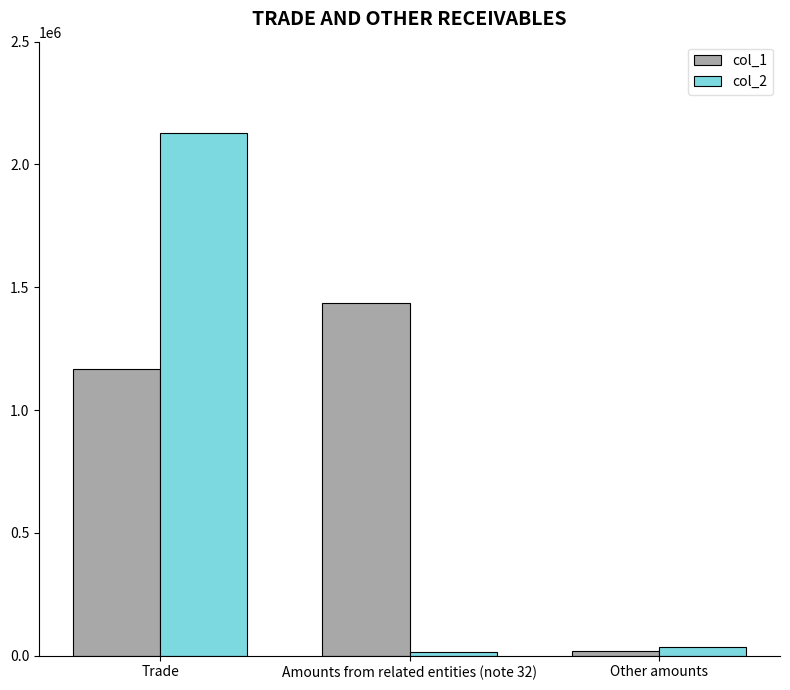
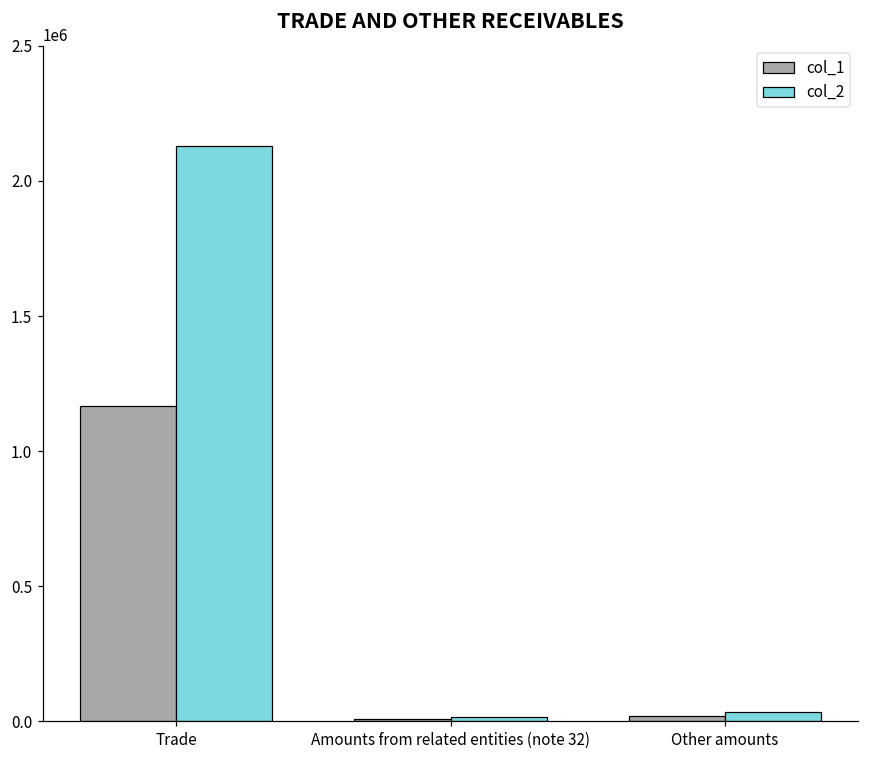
  {
    "col_1": {
      "Trade": 1170000,
-     "Amounts from related entities (note 32)": 1440000,
+     "Amounts from related entities (note 32)": 10000,
      "Other amounts": 20000
    },
    "col_2": {
      "Trade": 2130000,
      "Amounts from related entities (note 32)": 20000,
      "Other amounts": 30000
    }
  }
